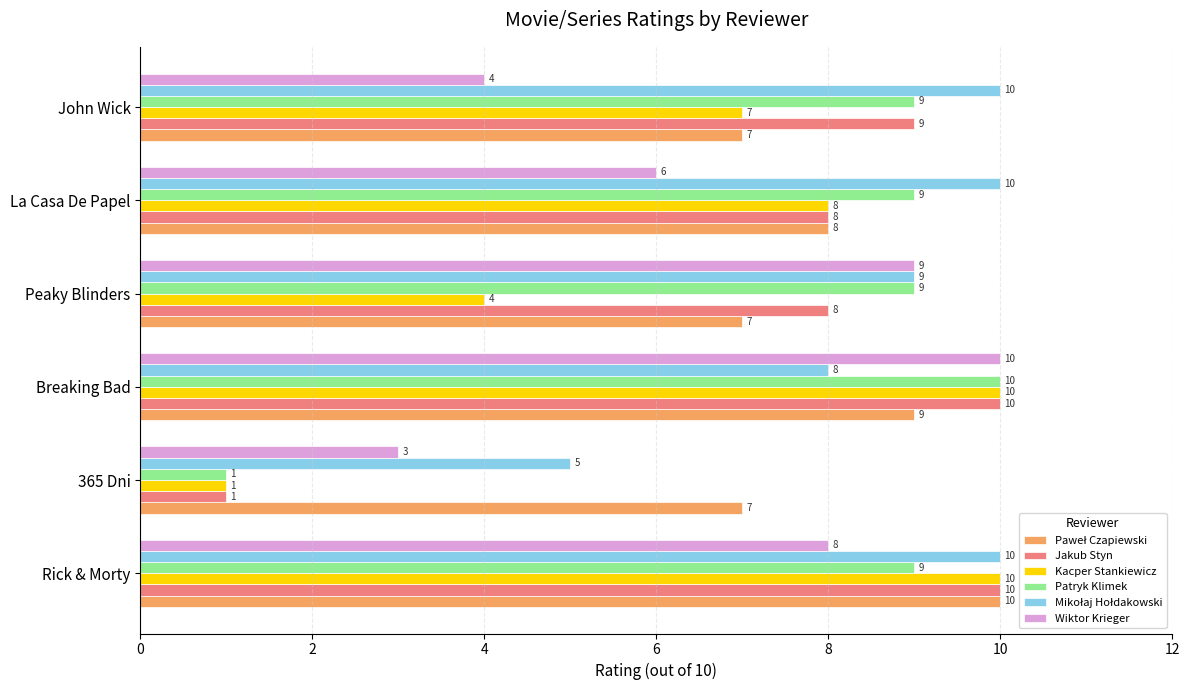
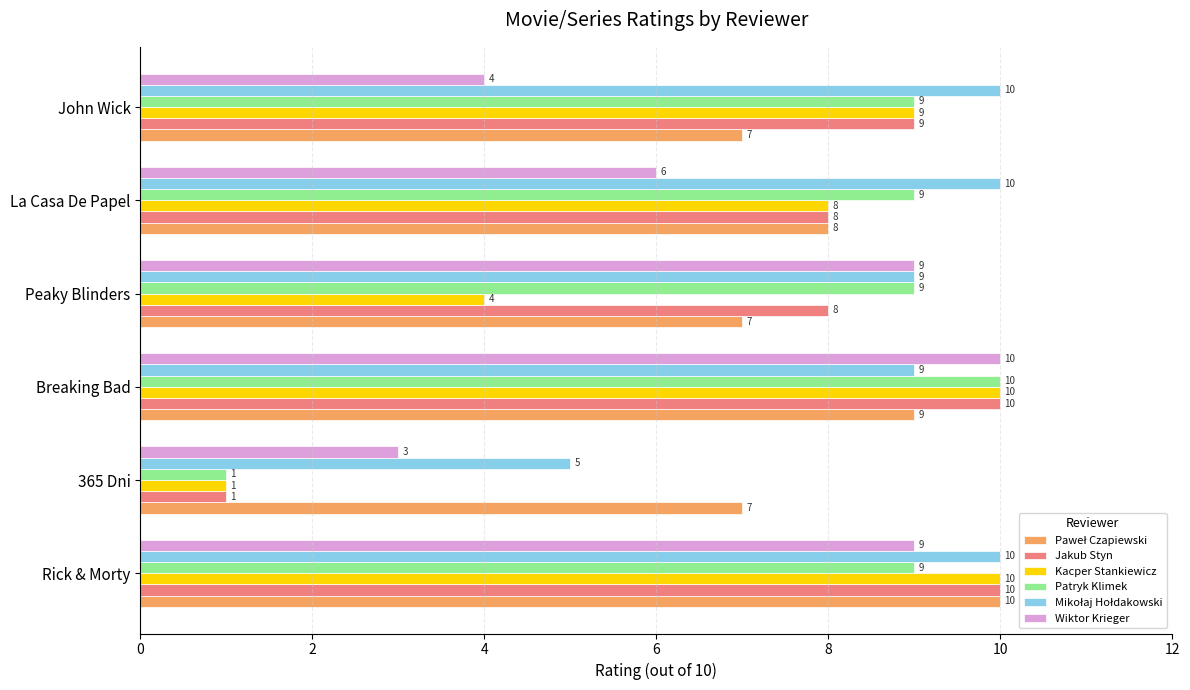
  {
    "Kacper Stankiewicz": {
-     "John Wick": 7,
+     "John Wick": 9,
      "La Casa De Papel": 8,
      "Peaky Blinders": 4,
      "Breaking Bad": 10,
      "365 Dni": 1,
      "Rick & Morty": 10
    },
    "Patryk Klimek": {
      "John Wick": 9,
      "La Casa De Papel": 9,
      "Peaky Blinders": 9,
      "Breaking Bad": 10,
      "365 Dni": 1,
      "Rick & Morty": 9
    },
    "Mikołaj Hołdakowski": {
      "John Wick": 10,
      "La Casa De Papel": 10,
      "Peaky Blinders": 9,
-     "Breaking Bad": 8,
+     "Breaking Bad": 9,
      "365 Dni": 5,
      "Rick & Morty": 10
    },
    "Wiktor Krieger": {
      "John Wick": 4,
      "La Casa De Papel": 6,
      "Peaky Blinders": 9,
      "Breaking Bad": 10,
      "365 Dni": 3,
-     "Rick & Morty": 8
+     "Rick & Morty": 9
    }
  }
